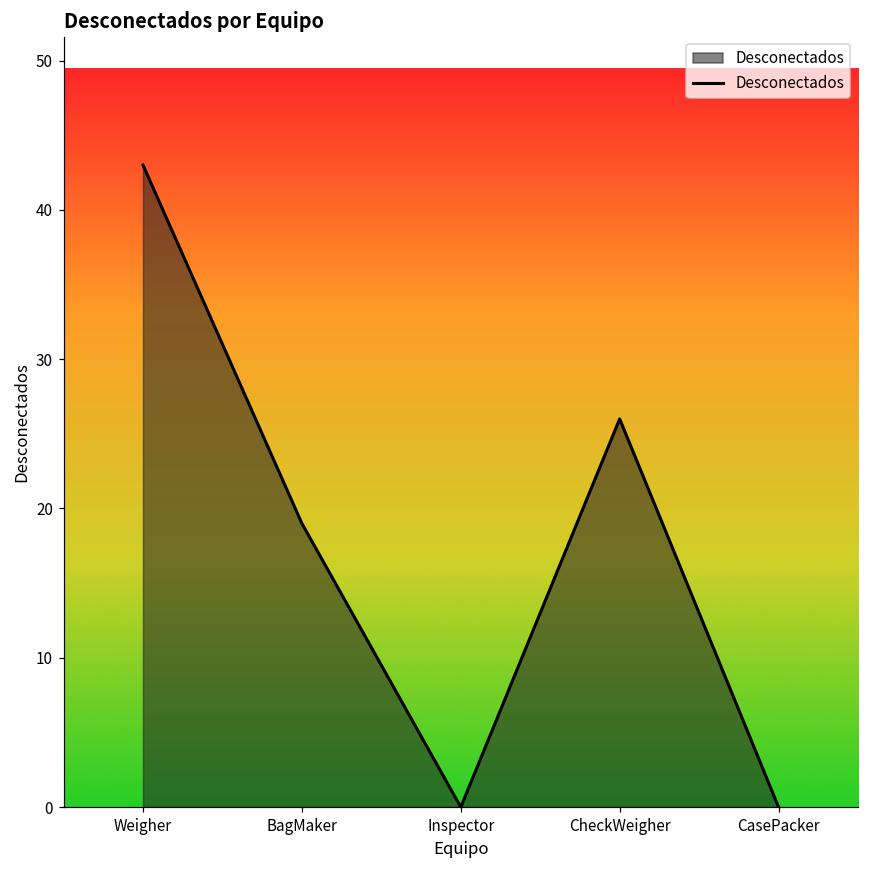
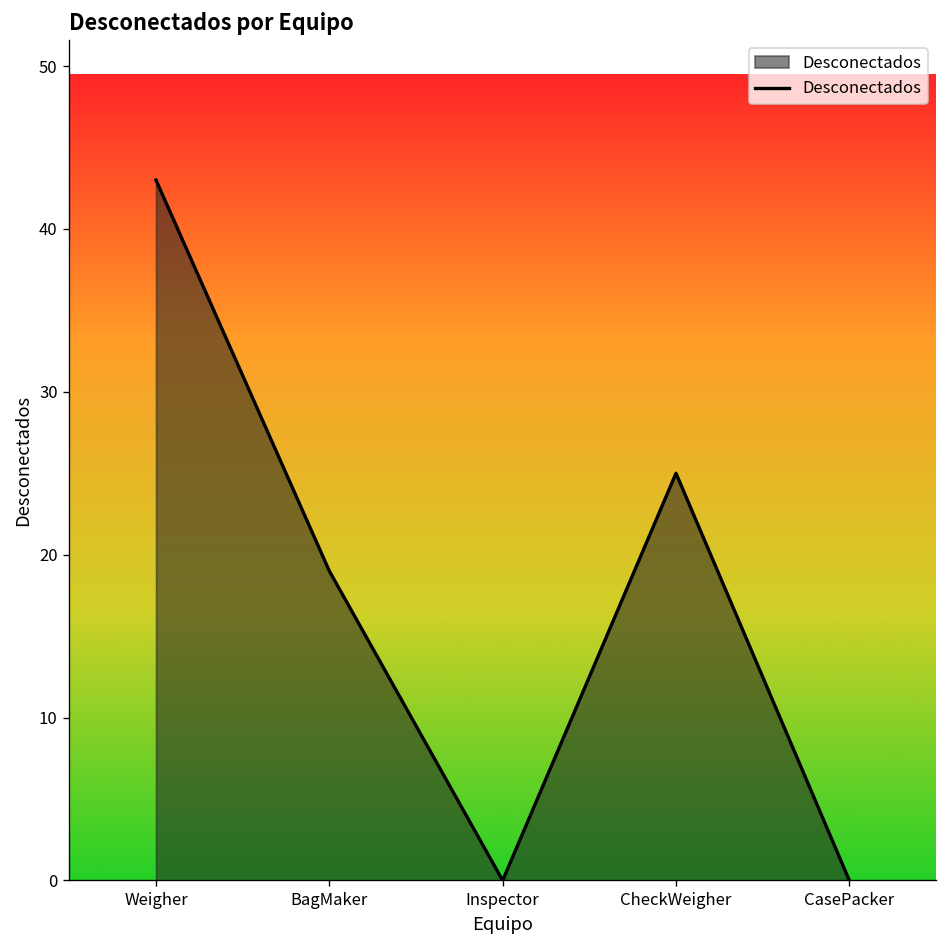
  {
    "Weigher": 43,
    "BagMaker": 19,
    "Inspector": 0,
-   "CheckWeigher": 26,
+   "CheckWeigher": 25,
    "CasePacker": 0
  }
